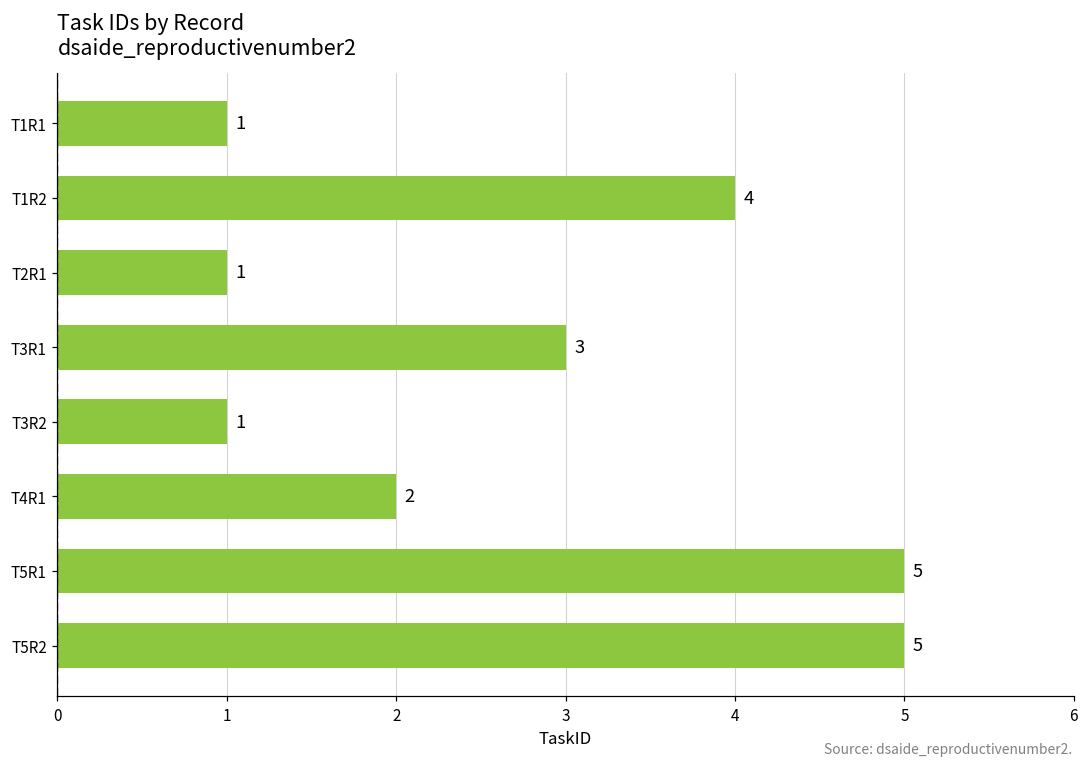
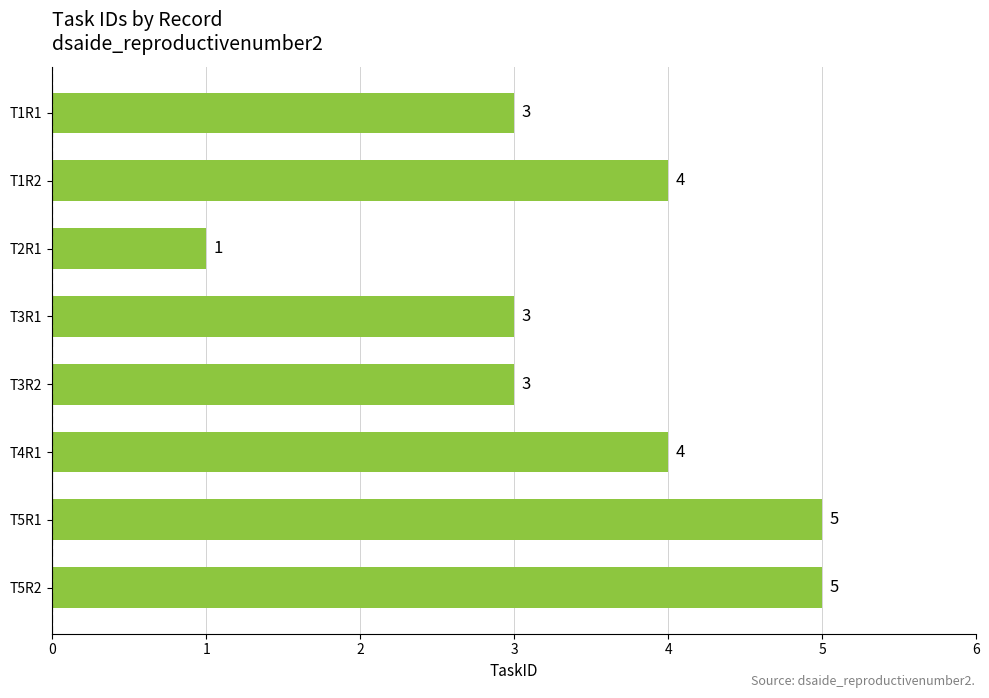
  {
-   "T1R1": 1,
+   "T1R1": 3,
    "T1R2": 4,
    "T2R1": 1,
    "T3R1": 3,
-   "T3R2": 1,
-   "T4R1": 2,
+   "T3R2": 3,
+   "T4R1": 4,
    "T5R1": 5,
    "T5R2": 5
  }
